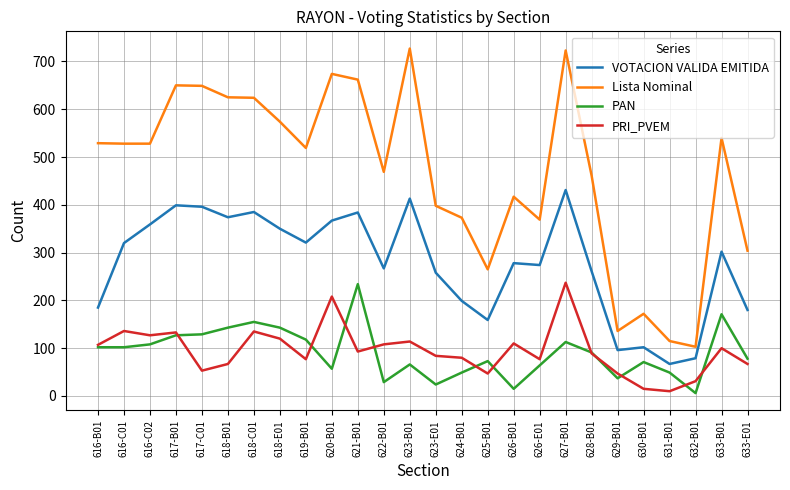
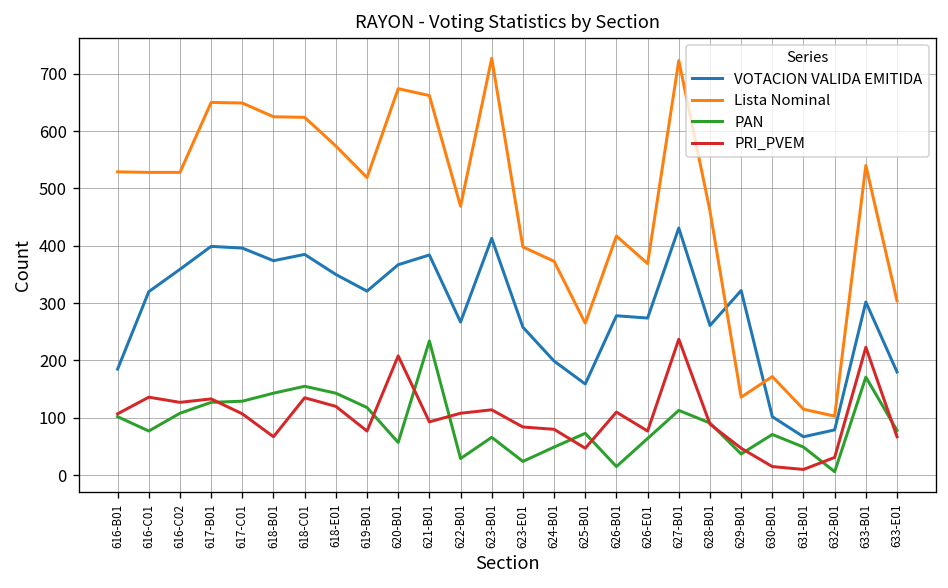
  {
    "VOTACION VALIDA EMITIDA": {
      "616-B01": 190,
      "616-C01": 320,
      "616-C02": 360,
      "617-B01": 400,
      "617-C01": 400,
      "618-B01": 370,
      "618-C01": 390,
      "618-E01": 350,
      "619-B01": 320,
      "620-B01": 370,
      "621-B01": 380,
      "622-B01": 270,
      "623-B01": 410,
      "623-E01": 260,
      "624-B01": 200,
      "625-B01": 160,
      "626-B01": 280,
      "626-E01": 270,
      "627-B01": 430,
      "628-B01": 260,
-     "629-B01": 100,
+     "629-B01": 320,
      "630-B01": 100,
      "631-B01": 70,
      "632-B01": 80,
      "633-B01": 300,
      "633-E01": 180
    },
    "Lista Nominal": {
      "616-B01": 530,
      "616-C01": 530,
      "616-C02": 530,
      "617-B01": 650,
      "617-C01": 650,
      "618-B01": 630,
      "618-C01": 620,
      "618-E01": 570,
      "619-B01": 520,
      "620-B01": 670,
      "621-B01": 660,
      "622-B01": 470,
      "623-B01": 730,
      "623-E01": 400,
      "624-B01": 370,
      "625-B01": 270,
      "626-B01": 420,
      "626-E01": 370,
      "627-B01": 720,
      "628-B01": 460,
      "629-B01": 140,
      "630-B01": 170,
      "631-B01": 120,
      "632-B01": 100,
      "633-B01": 540,
      "633-E01": 300
    },
    "PAN": {
-     "616-C01": 100,
+     "616-C01": 80,
      "616-C02": 110,
      "617-B01": 130,
      "617-C01": 130,
      "618-B01": 140,
      "618-C01": 160,
      "618-E01": 140,
      "619-B01": 120,
      "620-B01": 60,
      "621-B01": 230,
      "622-B01": 30,
      "623-B01": 70,
      "623-E01": 20,
      "624-B01": 50,
      "625-B01": 70,
      "626-B01": 20,
      "626-E01": 60,
      "627-B01": 110,
      "629-B01": 40,
      "630-B01": 70,
      "631-B01": 50,
      "632-B01": 10,
      "633-B01": 170,
      "633-E01": 80
    },
    "PRI_PVEM": {
      "616-C01": 140,
      "616-C02": 130,
      "617-B01": 130,
-     "617-C01": 50,
+     "617-C01": 110,
      "618-B01": 70,
      "618-C01": 140,
      "618-E01": 120,
      "619-B01": 80,
      "620-B01": 210,
      "621-B01": 90,
      "622-B01": 110,
      "623-B01": 110,
      "623-E01": 80,
      "624-B01": 80,
      "625-B01": 50,
      "626-B01": 110,
      "626-E01": 80,
      "627-B01": 240,
      "629-B01": 50,
      "630-B01": 20,
      "631-B01": 10,
      "632-B01": 30,
-     "633-B01": 100,
+     "633-B01": 220,
      "633-E01": 70
    }
  }
